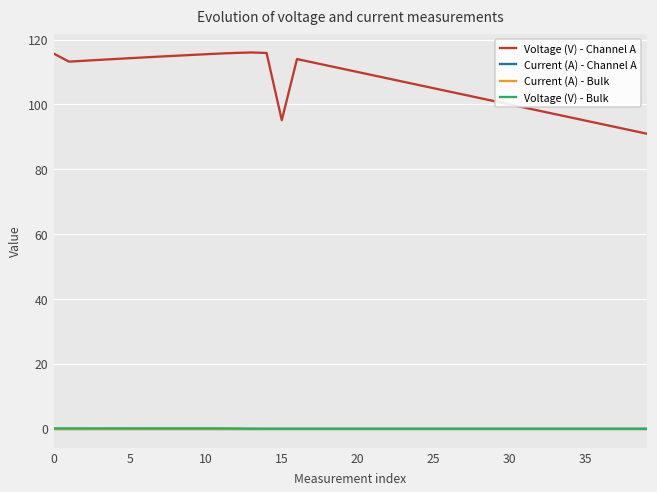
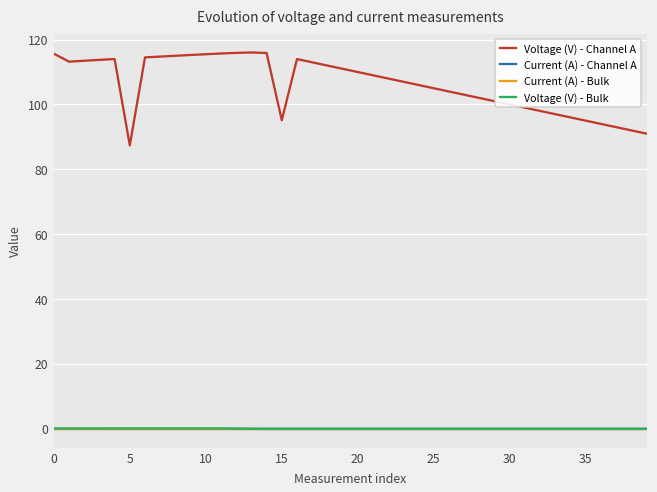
  {
    "Voltage (V) - Channel A": {
      "0": 116,
-     "5": 114,
+     "5": 87,
      "10": 115,
      "15": 95,
      "20": 110,
      "25": 105,
      "35": 95
    },
    "Voltage (V) - Bulk": {
      "0": 0,
      "5": 0,
      "10": 0,
      "15": 0,
      "20": 0,
      "25": 0,
      "30": 0,
      "35": 0
    }
  }
